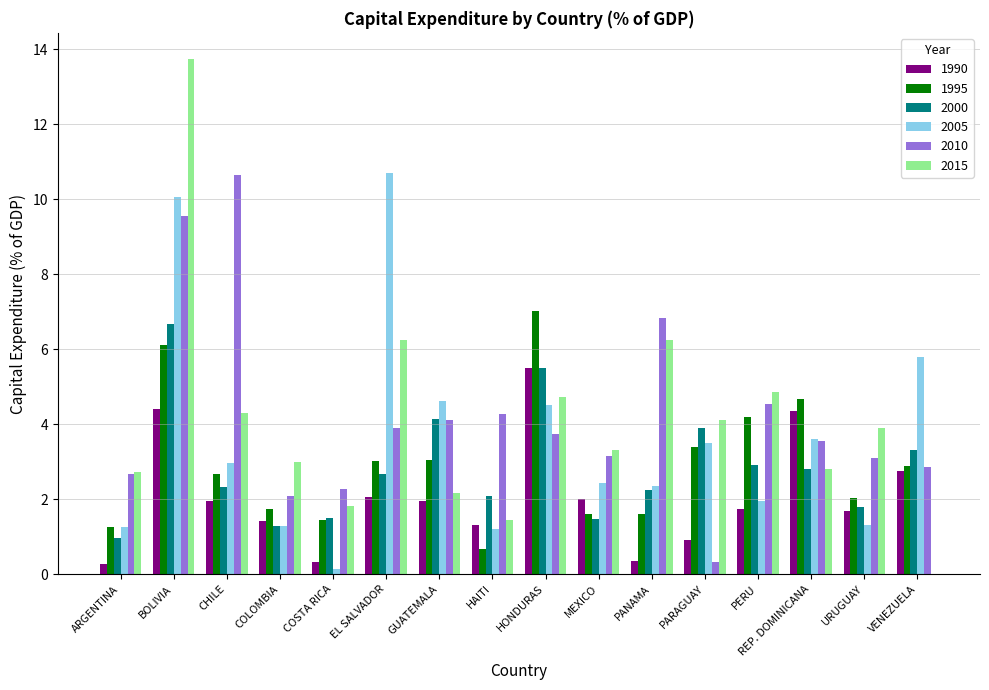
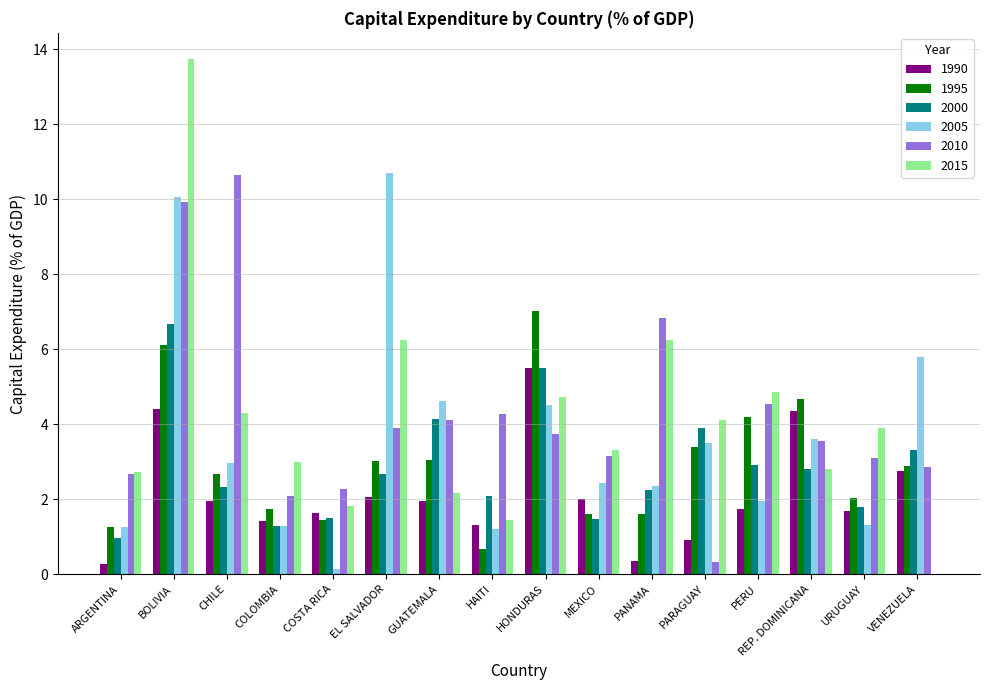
  {
    "1990": {
      "ARGENTINA": 0.3,
      "BOLIVIA": 4.4,
      "CHILE": 2.0,
      "COLOMBIA": 1.4,
-     "COSTA RICA": 0.3,
+     "COSTA RICA": 1.6,
      "EL SALVADOR": 2.1,
      "GUATEMALA": 2.0,
      "HAITI": 1.3,
      "HONDURAS": 5.5,
      "MEXICO": 2.0,
      "PANAMA": 0.4,
      "PARAGUAY": 0.9,
      "PERU": 1.7,
      "REP. DOMINICANA": 4.4,
      "URUGUAY": 1.7,
      "VENEZUELA": 2.8
    },
    "1995": {
      "ARGENTINA": 1.3,
      "BOLIVIA": 6.1,
      "CHILE": 2.7,
      "COLOMBIA": 1.7,
      "COSTA RICA": 1.4,
      "EL SALVADOR": 3.0,
      "GUATEMALA": 3.0,
      "HAITI": 0.7,
      "HONDURAS": 7.0,
      "MEXICO": 1.6,
      "PANAMA": 1.6,
      "PARAGUAY": 3.4,
      "PERU": 4.2,
      "REP. DOMINICANA": 4.7,
      "URUGUAY": 2.0,
      "VENEZUELA": 2.9
    },
    "2000": {
      "ARGENTINA": 1.0,
      "BOLIVIA": 6.7,
      "CHILE": 2.3,
      "COLOMBIA": 1.3,
      "COSTA RICA": 1.5,
      "EL SALVADOR": 2.7,
      "GUATEMALA": 4.1,
      "HAITI": 2.1,
      "HONDURAS": 5.5,
      "MEXICO": 1.5,
      "PANAMA": 2.3,
      "PARAGUAY": 3.9,
      "PERU": 2.9,
      "REP. DOMINICANA": 2.8,
      "URUGUAY": 1.8,
      "VENEZUELA": 3.3
    },
    "2005": {
      "ARGENTINA": 1.3,
      "BOLIVIA": 10.1,
      "CHILE": 3.0,
      "COLOMBIA": 1.3,
      "COSTA RICA": 0.1,
      "EL SALVADOR": 10.7,
      "GUATEMALA": 4.6,
      "HAITI": 1.2,
      "HONDURAS": 4.5,
      "MEXICO": 2.4,
      "PANAMA": 2.4,
      "PARAGUAY": 3.5,
      "PERU": 2.0,
      "REP. DOMINICANA": 3.6,
      "URUGUAY": 1.3,
      "VENEZUELA": 5.8
    },
    "2010": {
      "ARGENTINA": 2.7,
-     "BOLIVIA": 9.5,
+     "BOLIVIA": 9.9,
      "CHILE": 10.6,
      "COLOMBIA": 2.1,
      "COSTA RICA": 2.3,
      "EL SALVADOR": 3.9,
      "GUATEMALA": 4.1,
      "HAITI": 4.3,
      "HONDURAS": 3.7,
      "MEXICO": 3.2,
      "PANAMA": 6.8,
      "PARAGUAY": 0.3,
      "PERU": 4.5,
      "REP. DOMINICANA": 3.6,
      "URUGUAY": 3.1,
      "VENEZUELA": 2.9
    },
    "2015": {
      "ARGENTINA": 2.7,
      "BOLIVIA": 13.8,
      "CHILE": 4.3,
      "COLOMBIA": 3.0,
      "COSTA RICA": 1.8,
      "EL SALVADOR": 6.2,
      "GUATEMALA": 2.2,
      "HAITI": 1.4,
      "HONDURAS": 4.7,
      "MEXICO": 3.3,
      "PANAMA": 6.2,
      "PARAGUAY": 4.1,
      "PERU": 4.9,
      "REP. DOMINICANA": 2.8,
      "URUGUAY": 3.9,
      "VENEZUELA": 0.0
    }
  }
